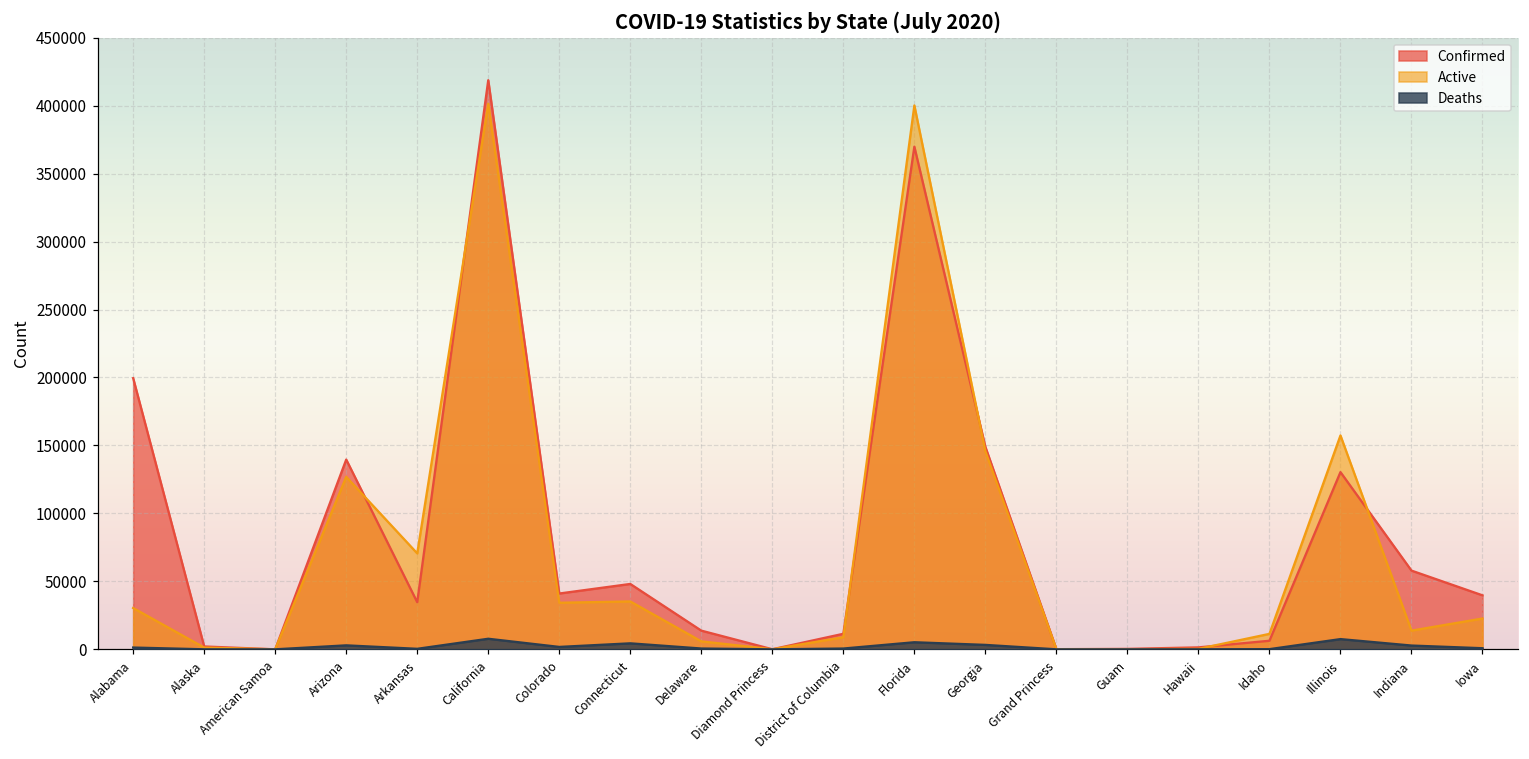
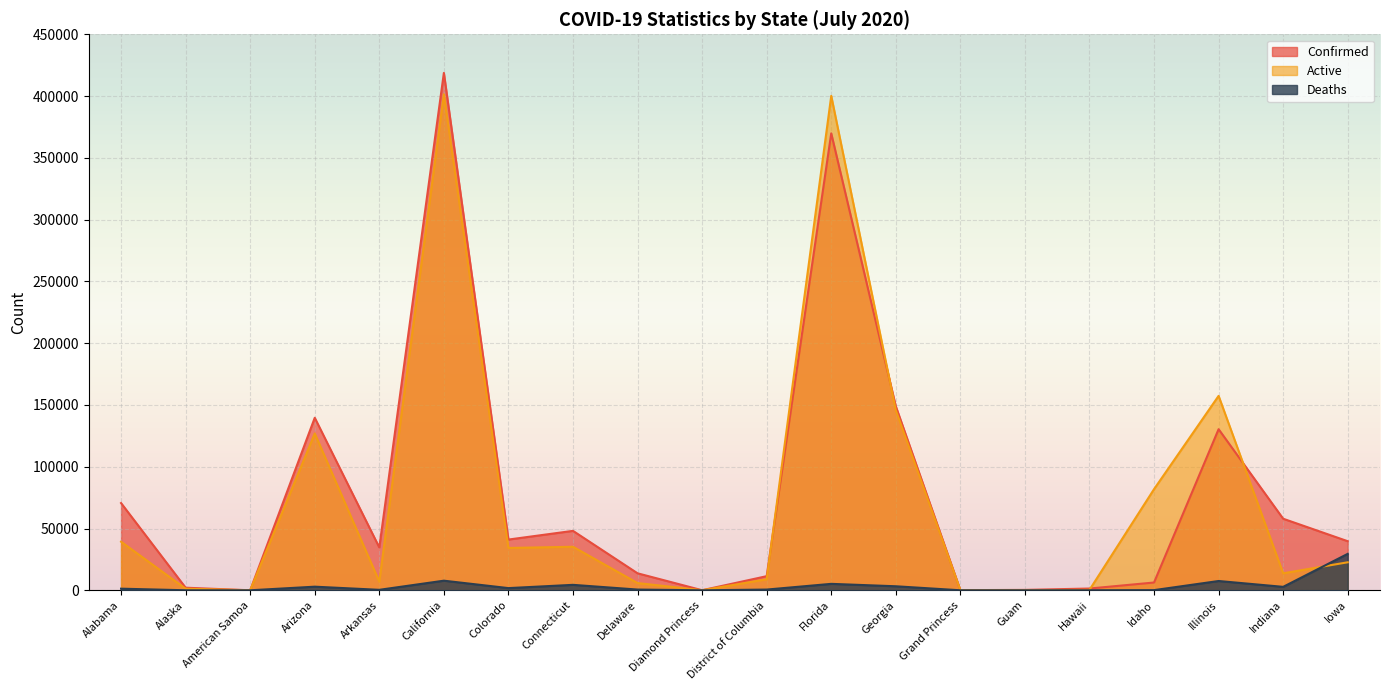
  {
    "Confirmed": {
-     "Alabama": 200000,
+     "Alabama": 71000,
      "Arizona": 140000,
      "Arkansas": 35000,
      "California": 419000,
      "Colorado": 41000,
      "Connecticut": 48000,
      "Delaware": 14000,
      "District of Columbia": 11000,
      "Florida": 370000,
      "Georgia": 149000,
      "Idaho": 6000,
      "Illinois": 130000,
      "Indiana": 58000,
      "Iowa": 40000
    },
    "Active": {
-     "Alabama": 30000,
+     "Alabama": 39000,
      "Arizona": 127000,
-     "Arkansas": 71000,
+     "Arkansas": 7000,
      "California": 401000,
      "Colorado": 34000,
      "Connecticut": 35000,
      "Delaware": 6000,
      "District of Columbia": 9000,
      "Florida": 400000,
      "Georgia": 146000,
-     "Idaho": 11000,
+     "Idaho": 82000,
      "Illinois": 157000,
      "Indiana": 14000,
      "Iowa": 23000
    },
    "Deaths": {
      "Alabama": 1000,
      "Arizona": 3000,
      "Arkansas": 0,
      "California": 8000,
      "Colorado": 2000,
      "Connecticut": 4000,
      "Delaware": 1000,
      "District of Columbia": 1000,
      "Florida": 5000,
      "Georgia": 3000,
      "Idaho": 0,
      "Illinois": 8000,
      "Indiana": 3000,
-     "Iowa": 1000
+     "Iowa": 29000
    }
  }
